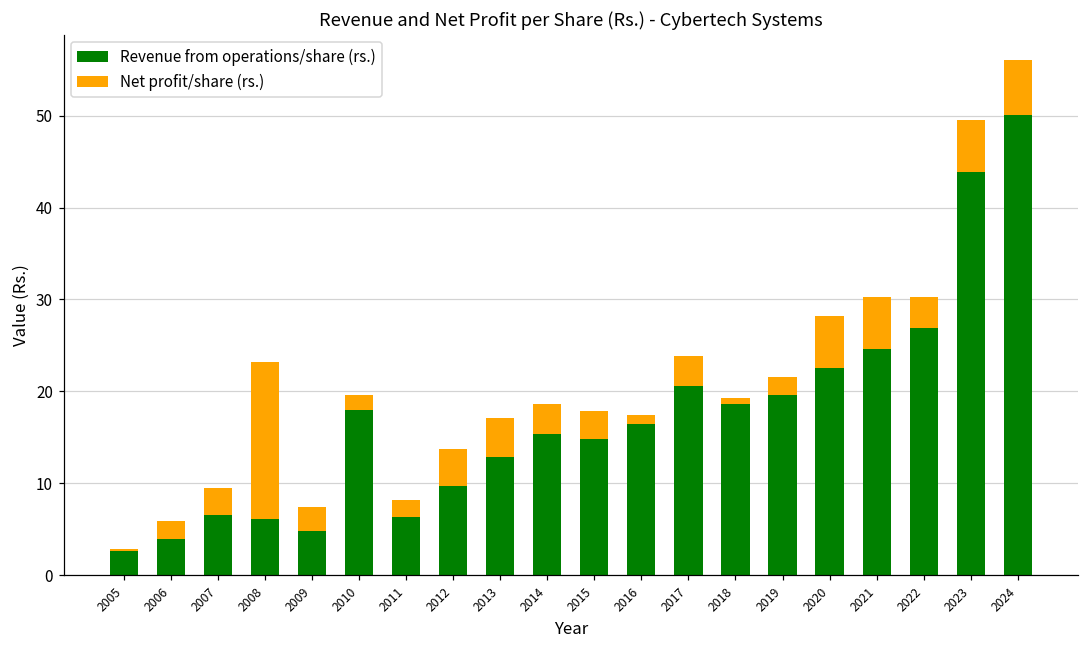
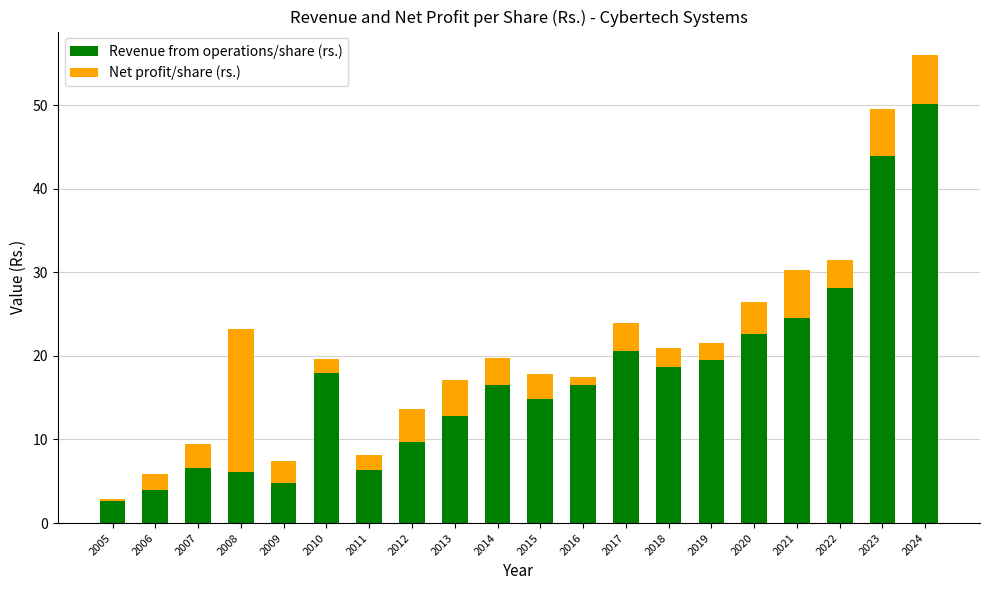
  {
    "Revenue from operations/share (rs.)": {
      "2005": 3,
      "2006": 4,
      "2007": 7,
      "2008": 6,
      "2009": 5,
      "2010": 18,
      "2011": 6,
      "2012": 10,
      "2013": 13,
-     "2014": 15,
+     "2014": 17,
      "2015": 15,
      "2016": 16,
      "2017": 21,
      "2018": 19,
      "2019": 20,
      "2020": 23,
      "2021": 25,
-     "2022": 27,
+     "2022": 28,
      "2023": 44,
      "2024": 50
    },
    "Net profit/share (rs.)": {
      "2006": 2,
      "2007": 3,
      "2008": 17,
      "2009": 3,
      "2010": 2,
      "2011": 2,
      "2012": 4,
      "2013": 4,
      "2014": 3,
      "2015": 3,
      "2016": 1,
      "2017": 3,
-     "2018": 1,
+     "2018": 2,
      "2019": 2,
-     "2020": 6,
+     "2020": 4,
      "2021": 6,
      "2022": 3,
      "2023": 6,
      "2024": 6
    }
  }
